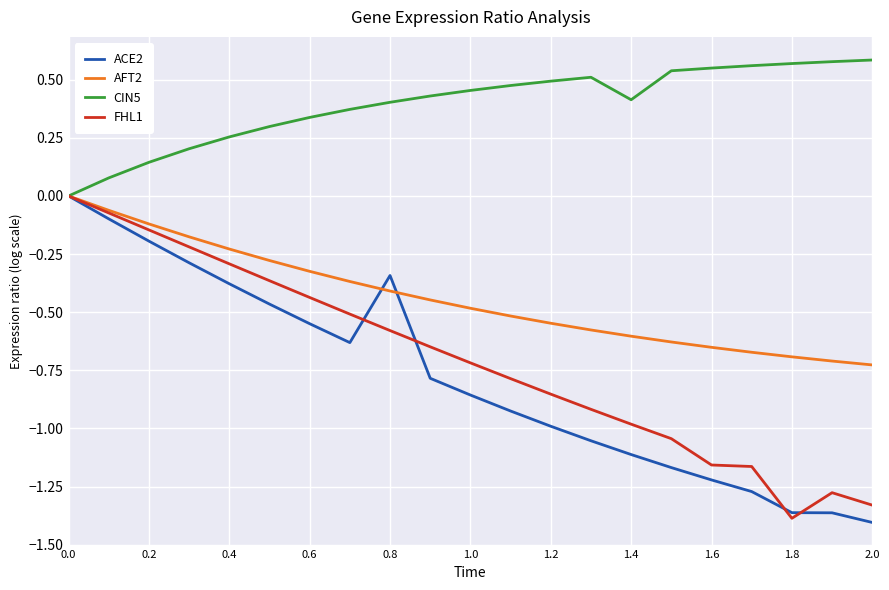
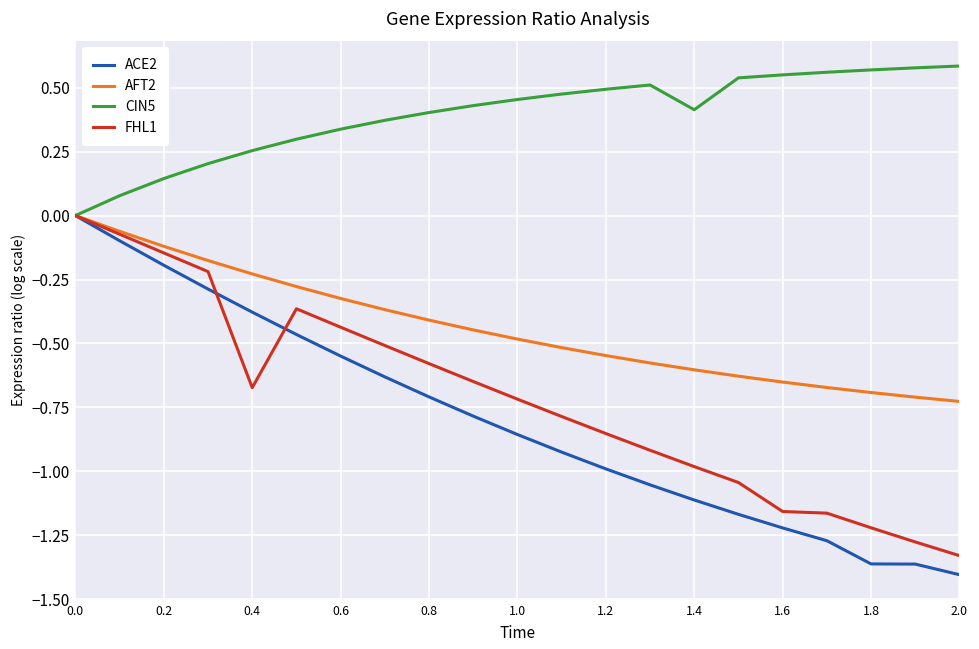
  {
    "ACE2": {
      "0.2": -0.19,
      "0.4": -0.38,
      "0.6": -0.55,
-     "0.8": -0.34,
+     "0.8": -0.71,
      "1.0": -0.86,
      "1.2": -0.99,
      "1.4": -1.11,
      "1.6": -1.22,
      "1.8": -1.36,
      "2.0": -1.40
    },
    "AFT2": {
      "0.2": -0.12,
      "0.4": -0.23,
      "0.6": -0.32,
      "0.8": -0.41,
      "1.0": -0.48,
      "1.2": -0.55,
      "1.4": -0.60,
      "1.6": -0.65,
      "1.8": -0.69,
      "2.0": -0.73
    },
    "CIN5": {
      "0.2": 0.14,
      "0.4": 0.25,
      "0.6": 0.34,
      "0.8": 0.40,
      "1.0": 0.45,
      "1.2": 0.49,
      "1.4": 0.41,
      "1.6": 0.55,
      "1.8": 0.57,
      "2.0": 0.58
    },
    "FHL1": {
      "0.2": -0.15,
-     "0.4": -0.29,
+     "0.4": -0.67,
      "0.6": -0.44,
      "0.8": -0.58,
      "1.0": -0.72,
      "1.2": -0.85,
      "1.4": -0.98,
      "1.6": -1.16,
-     "1.8": -1.39,
+     "1.8": -1.22,
      "2.0": -1.33
    }
  }
